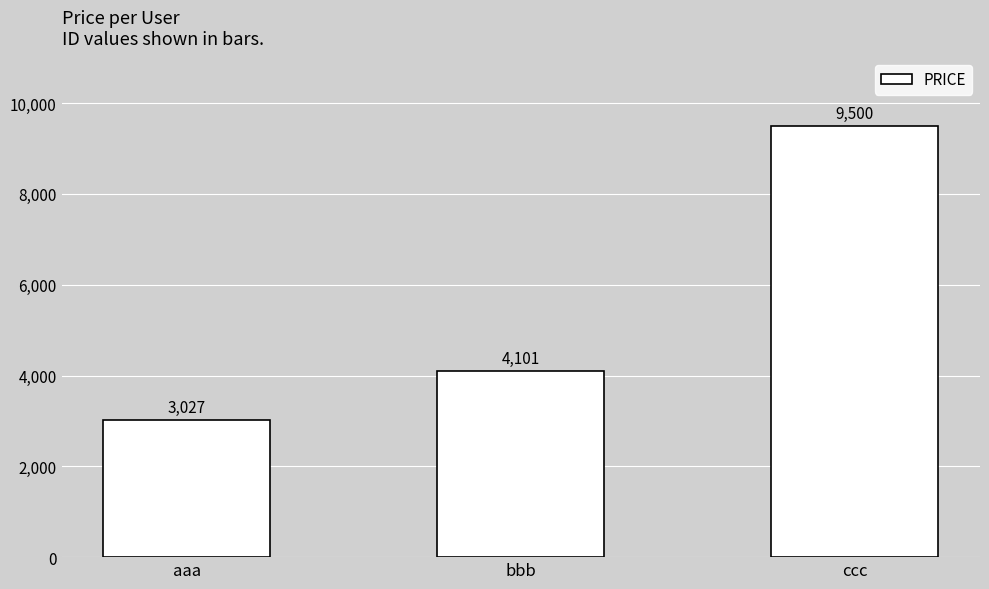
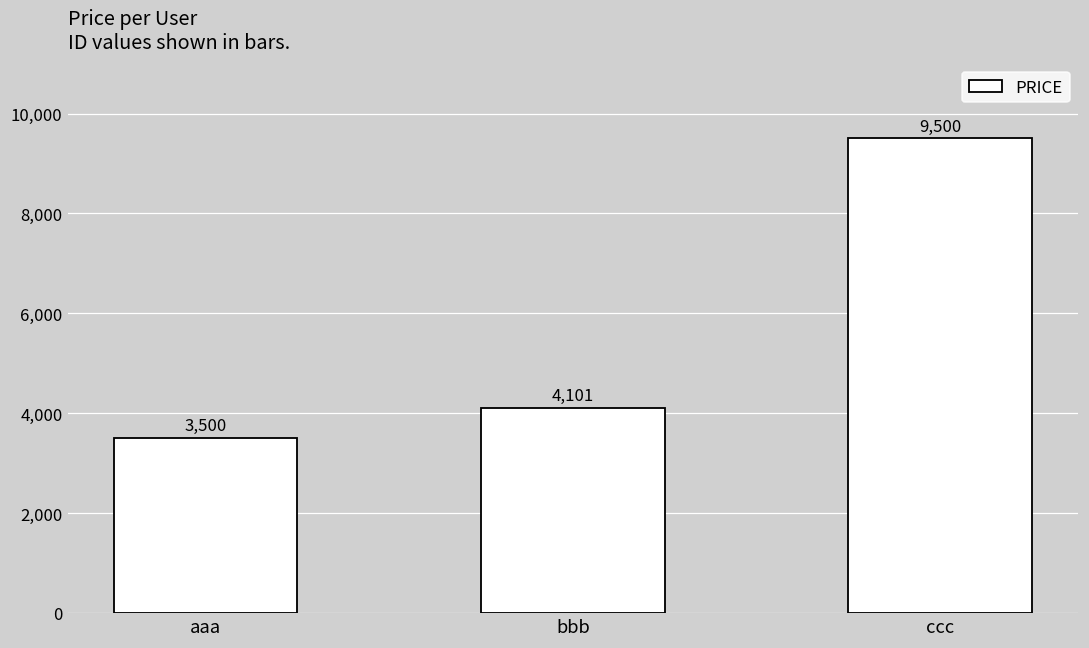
  {
-   "aaa": "3,027",
+   "aaa": "3,500",
    "bbb": "4,101",
    "ccc": "9,500"
  }
